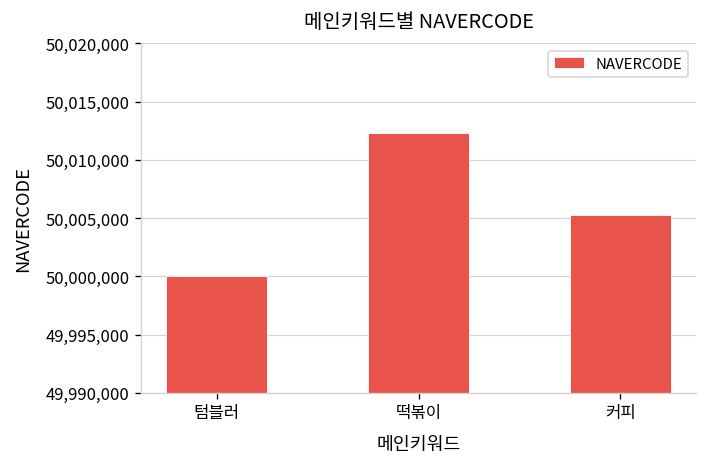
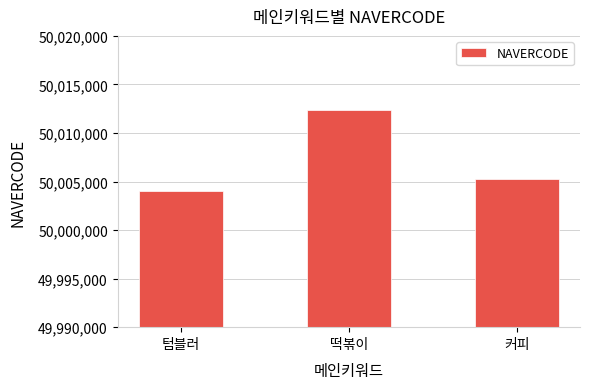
  {
-   "텀블러": "50,000,000",
+   "텀블러": "50,004,000",
    "떡볶이": "50,012,000",
    "커피": "50,005,000"
  }
